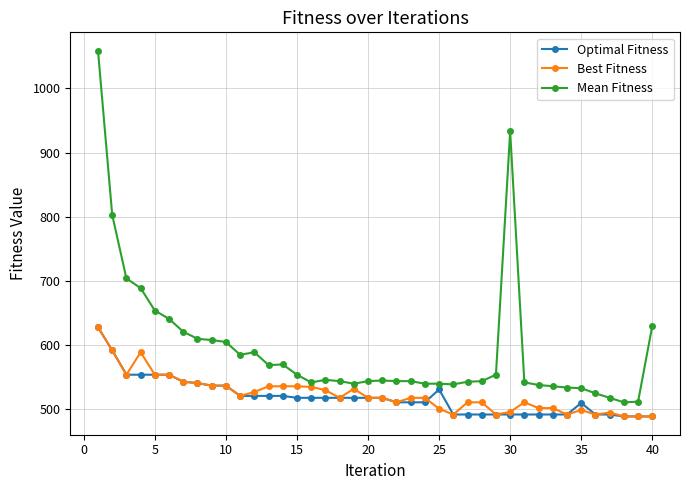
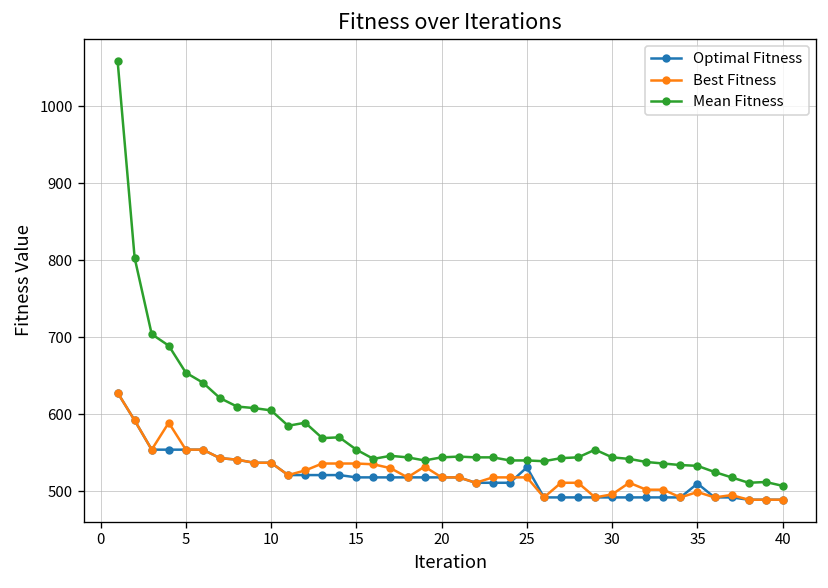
  {
    "Optimal Fitness": {
      "15": 520,
      "25": 530,
      "30": 490,
      "35": 510
    },
    "Best Fitness": {
      "15": 540,
-     "25": 500,
+     "25": 520,
      "30": 500,
      "35": 500
    },
    "Mean Fitness": {
      "5": 650,
      "10": 610,
      "15": 550,
      "20": 540,
      "25": 540,
-     "30": 930,
+     "30": 540,
      "35": 530,
-     "40": 630
+     "40": 510
    }
  }
